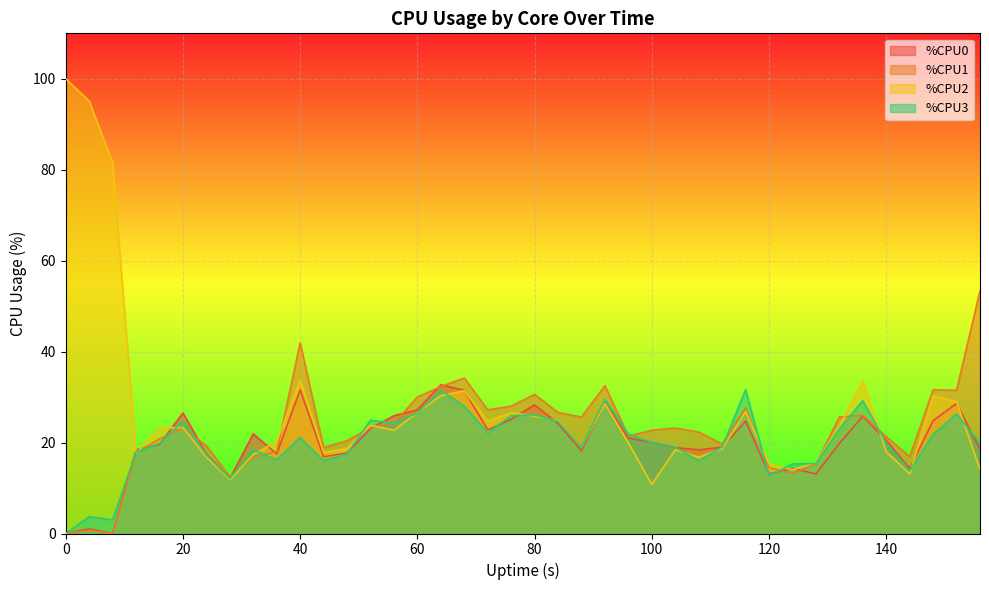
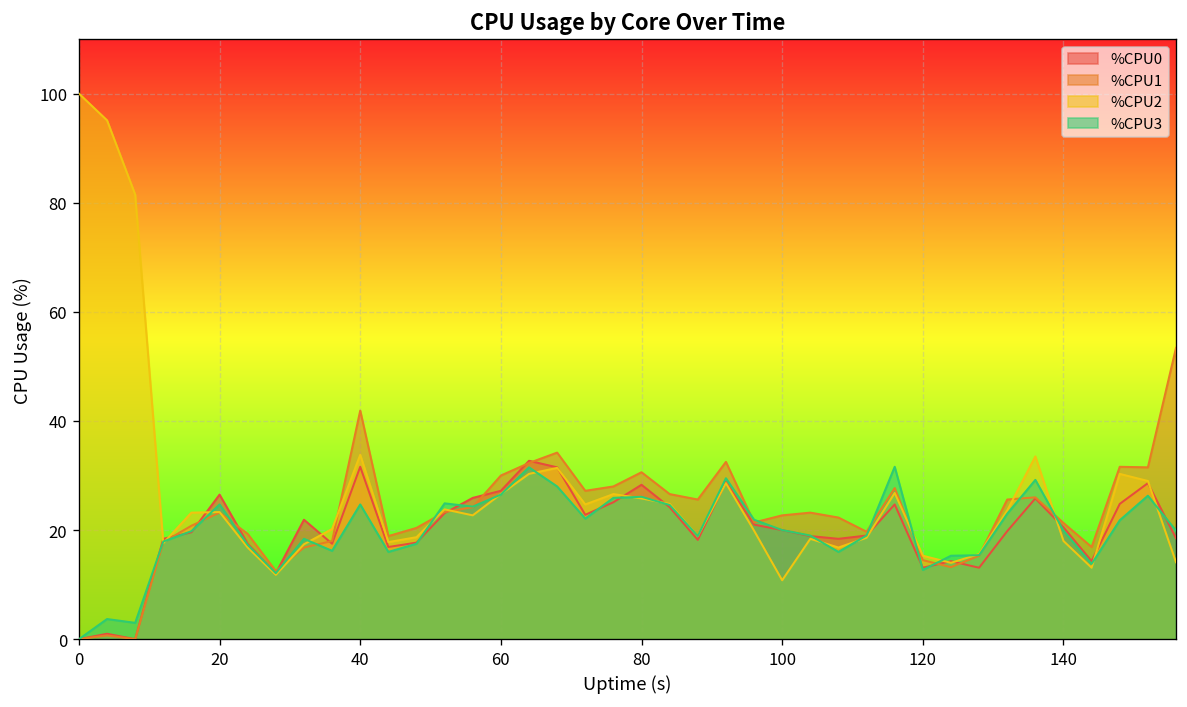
  {
    "%CPU2": {
      "0": 100,
      "40": 34,
      "100": 11,
      "120": 15,
      "140": 18
    },
    "%CPU3": {
      "20": 25,
-     "40": 21,
+     "40": 25,
      "140": 20
    }
  }
